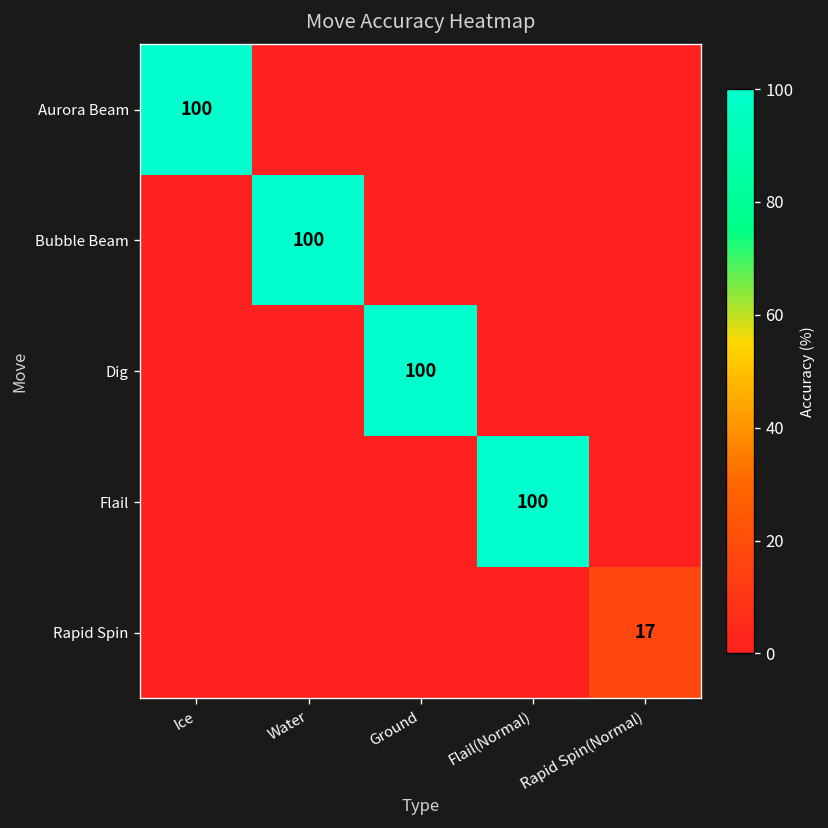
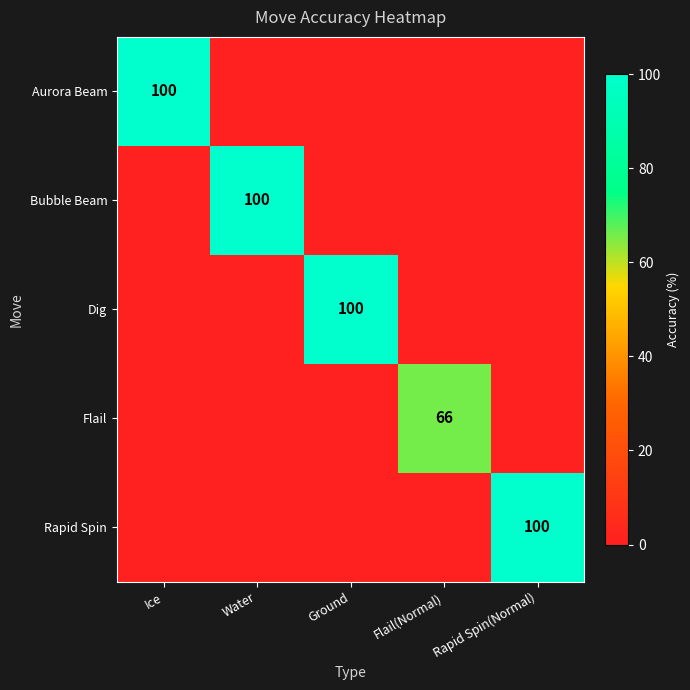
  {
    "Aurora Beam": {
      "Ice": 100
    },
    "Bubble Beam": {
      "Water": 100
    },
    "Dig": {
      "Ground": 100
    },
    "Flail": {
-     "Flail(Normal)": 100
+     "Flail(Normal)": 66
    },
    "Rapid Spin": {
-     "Rapid Spin(Normal)": 17
+     "Rapid Spin(Normal)": 100
    }
  }
